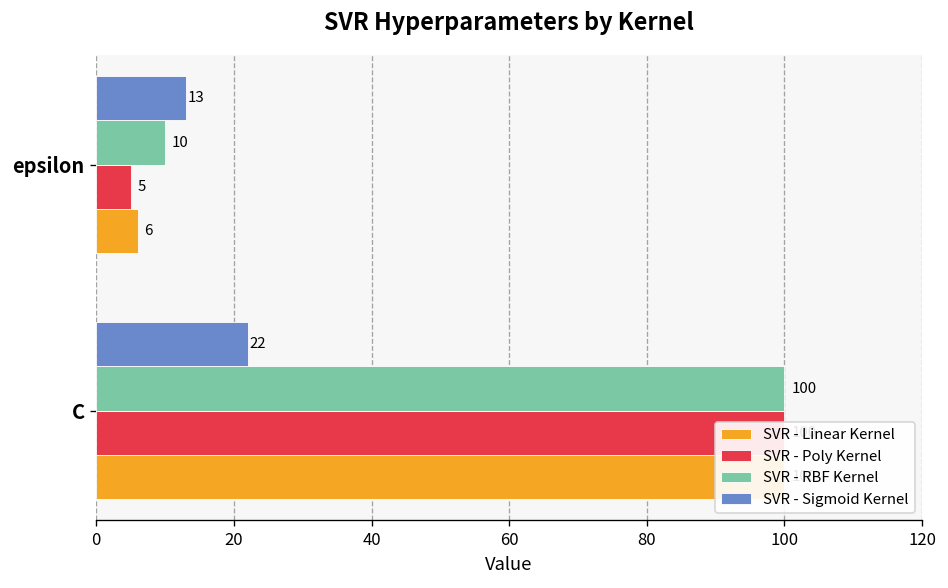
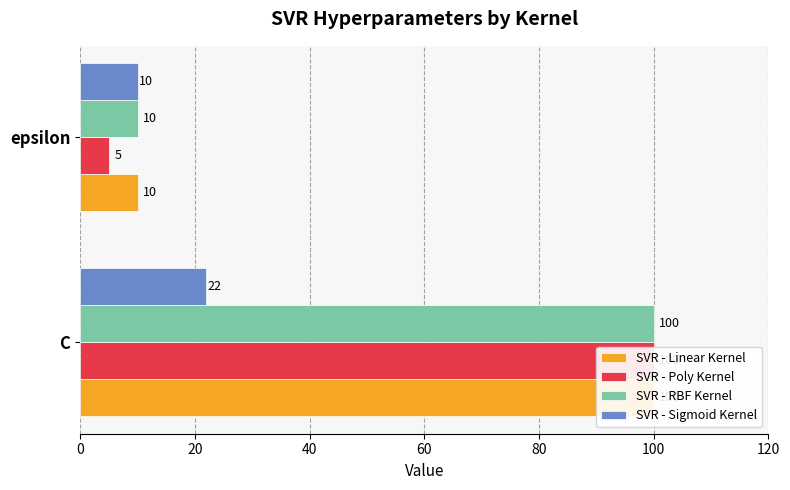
  {
    "SVR - Linear Kernel": {
-     "epsilon": 6
+     "epsilon": 10
    },
    "SVR - Poly Kernel": {
      "epsilon": 5
    },
    "SVR - RBF Kernel": {
      "epsilon": 10,
      "C": 100
    },
    "SVR - Sigmoid Kernel": {
-     "epsilon": 13,
+     "epsilon": 10,
      "C": 22
    }
  }
